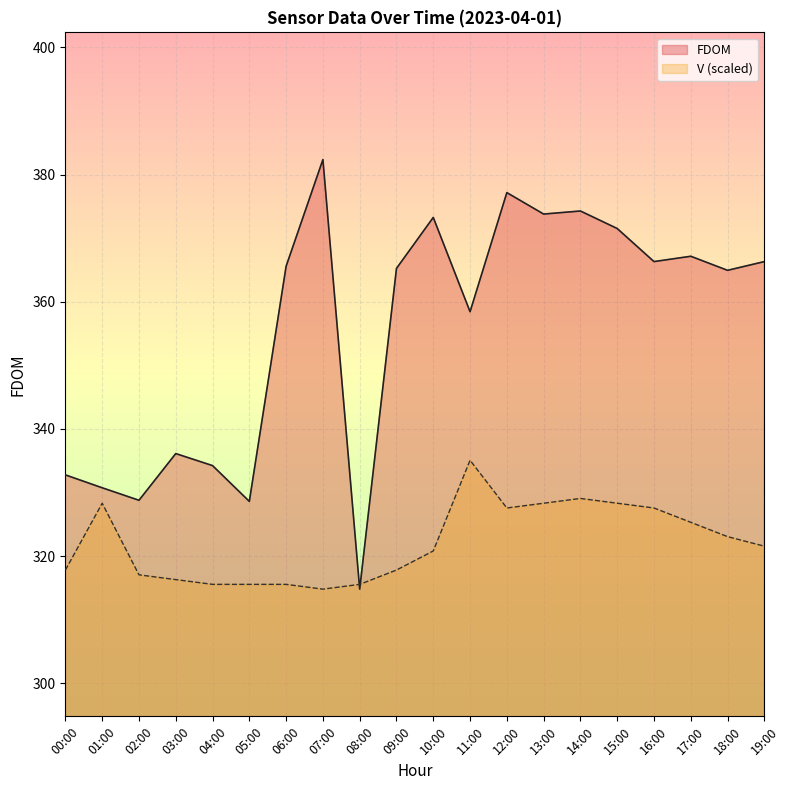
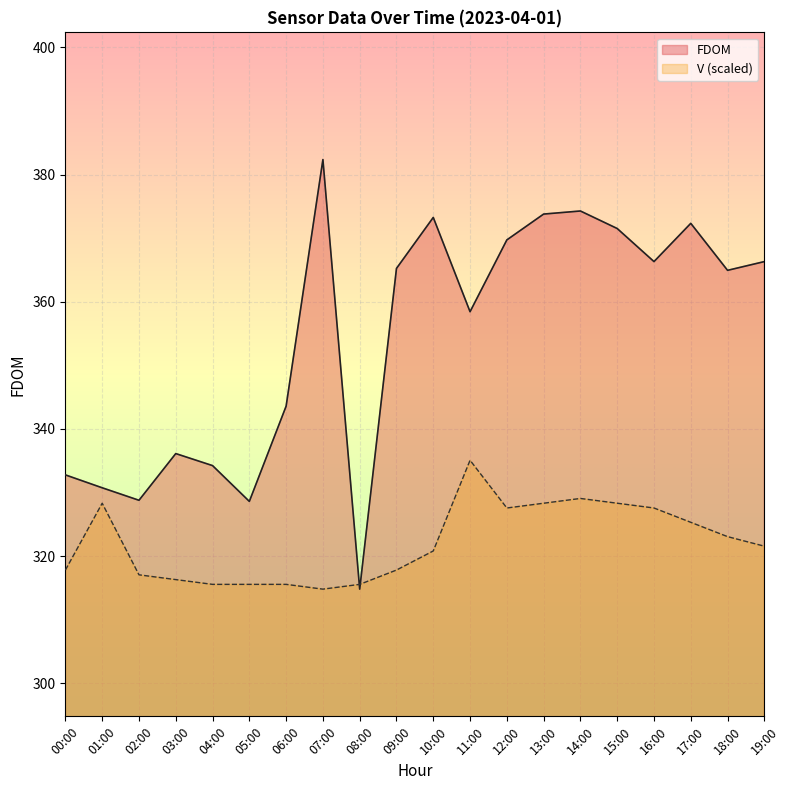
  {
    "FDOM": {
      "00:00": 333,
      "01:00": 331,
      "02:00": 329,
      "03:00": 336,
      "04:00": 334,
      "05:00": 329,
-     "06:00": 366,
+     "06:00": 344,
      "07:00": 382,
      "08:00": 315,
      "09:00": 365,
      "10:00": 373,
      "11:00": 358,
-     "12:00": 377,
+     "12:00": 370,
      "13:00": 374,
      "14:00": 374,
      "15:00": 372,
      "16:00": 366,
-     "17:00": 367,
+     "17:00": 372,
      "18:00": 365,
      "19:00": 366
    },
    "V (scaled)": {
      "00:00": 318,
      "01:00": 328,
      "02:00": 317,
      "03:00": 316,
      "04:00": 316,
      "05:00": 316,
      "06:00": 316,
      "07:00": 315,
      "08:00": 316,
      "09:00": 318,
      "10:00": 321,
      "11:00": 335,
      "12:00": 328,
      "13:00": 328,
      "14:00": 329,
      "15:00": 328,
      "16:00": 328,
      "17:00": 325,
      "18:00": 323,
      "19:00": 322
    }
  }
